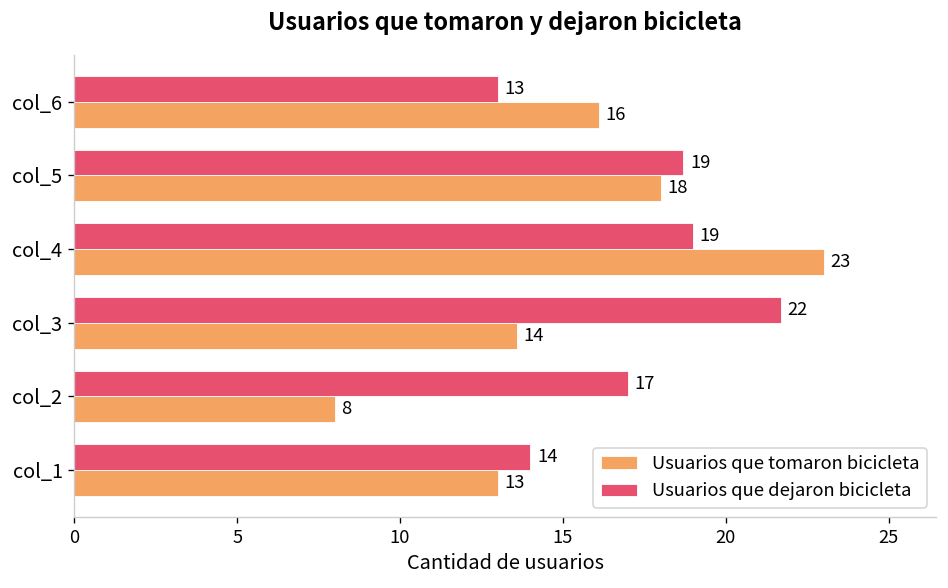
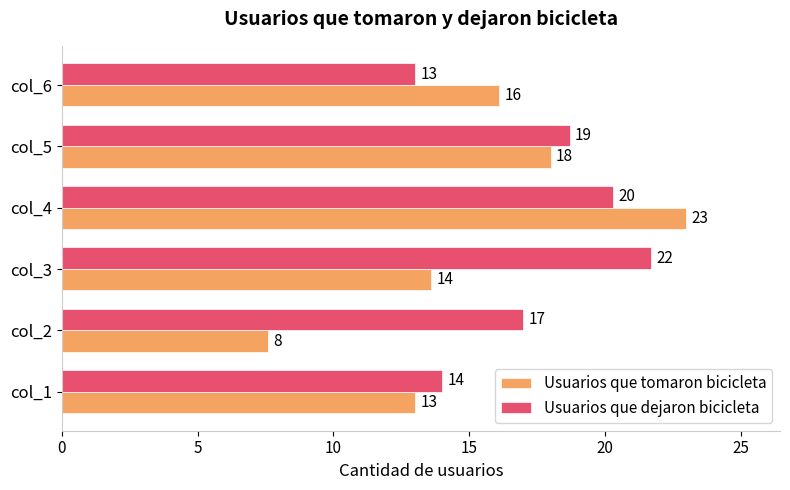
  {
    "Usuarios que tomaron bicicleta": {
-     "col_2": 8.0
+     "col_2": 7.6
    },
    "Usuarios que dejaron bicicleta": {
      "col_6": 13,
      "col_5": 19,
-     "col_4": 19,
+     "col_4": 20,
      "col_3": 22,
      "col_2": 17,
      "col_1": 14
    }
  }
